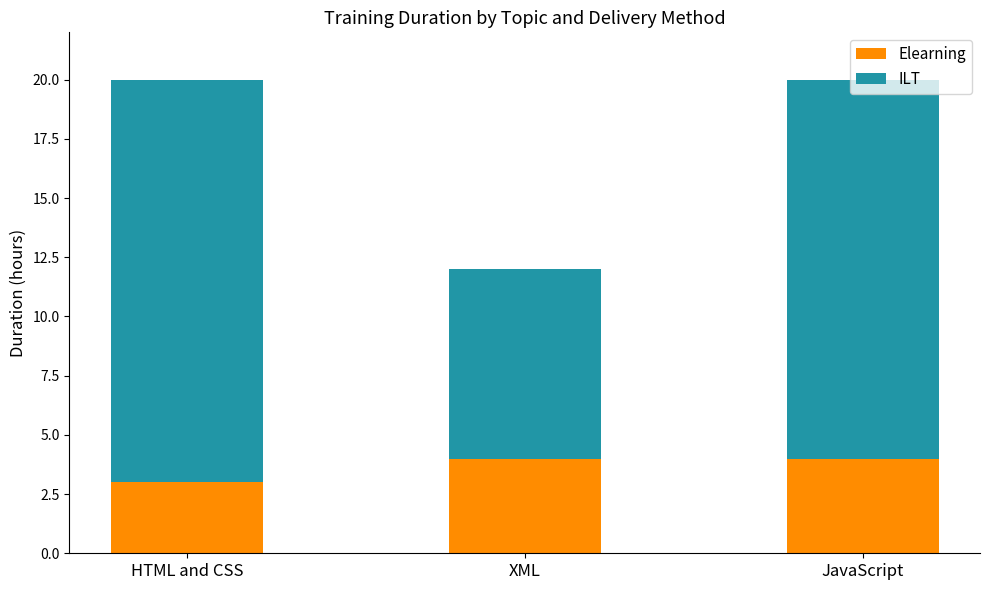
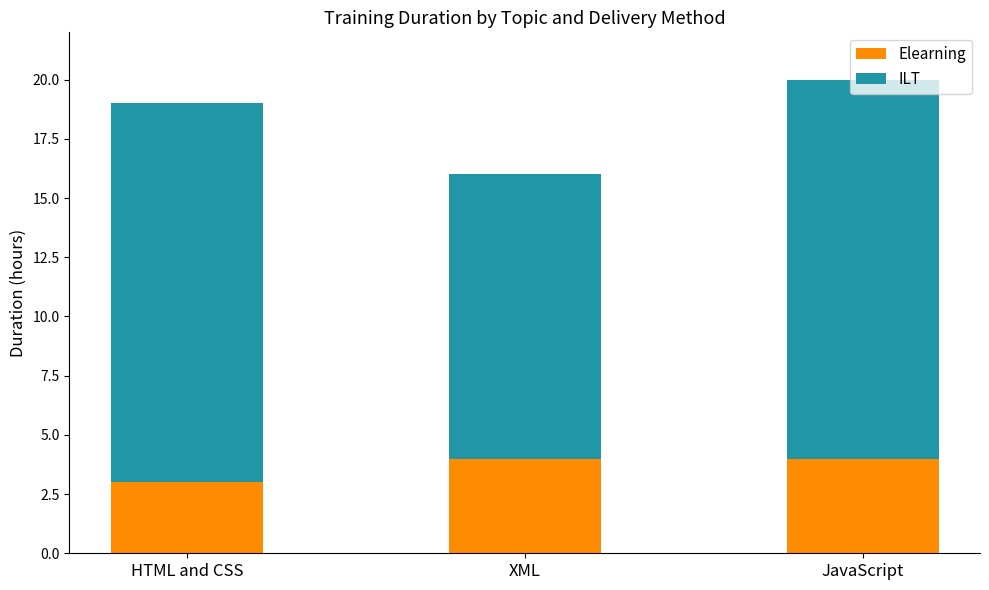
  {
    "Elearning": {
      "HTML and CSS": 3,
      "XML": 4,
      "JavaScript": 4
    },
    "ILT": {
-     "HTML and CSS": 17,
-     "XML": 8
+     "HTML and CSS": 16,
+     "XML": 12
    }
  }
